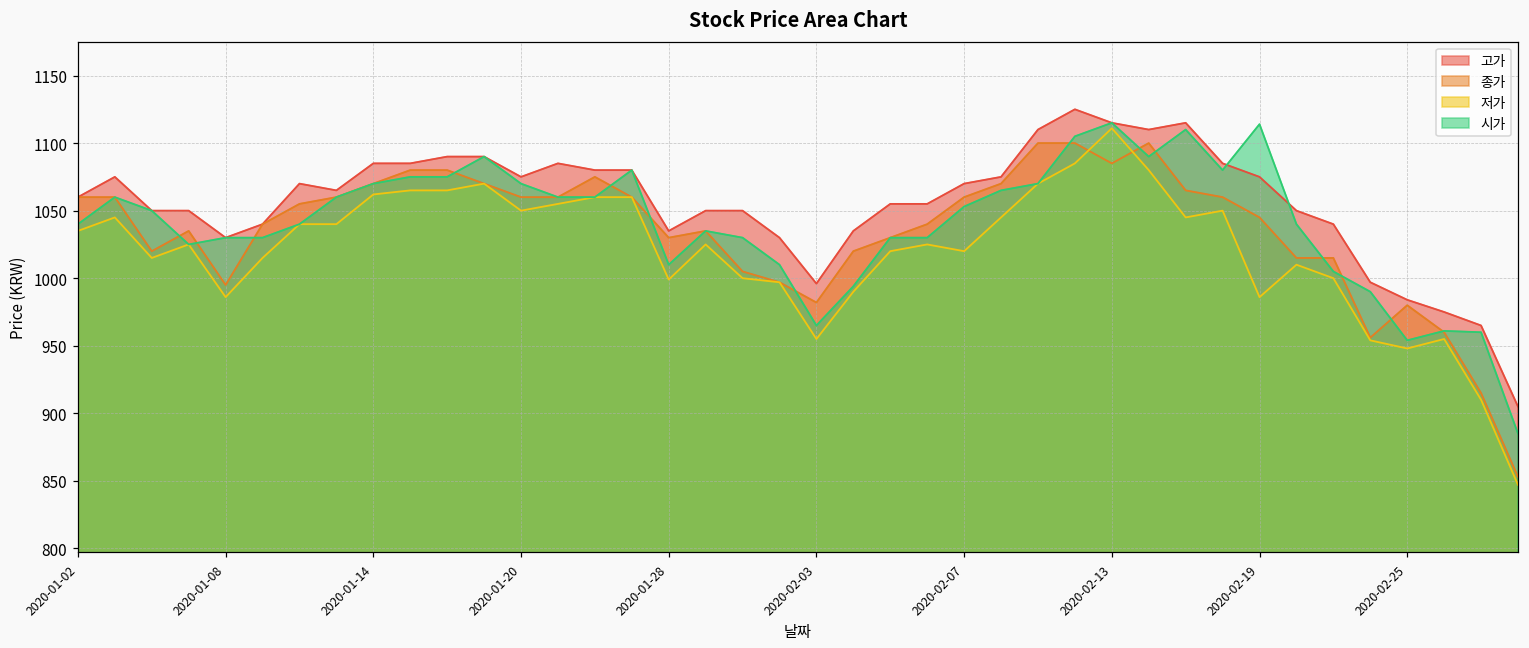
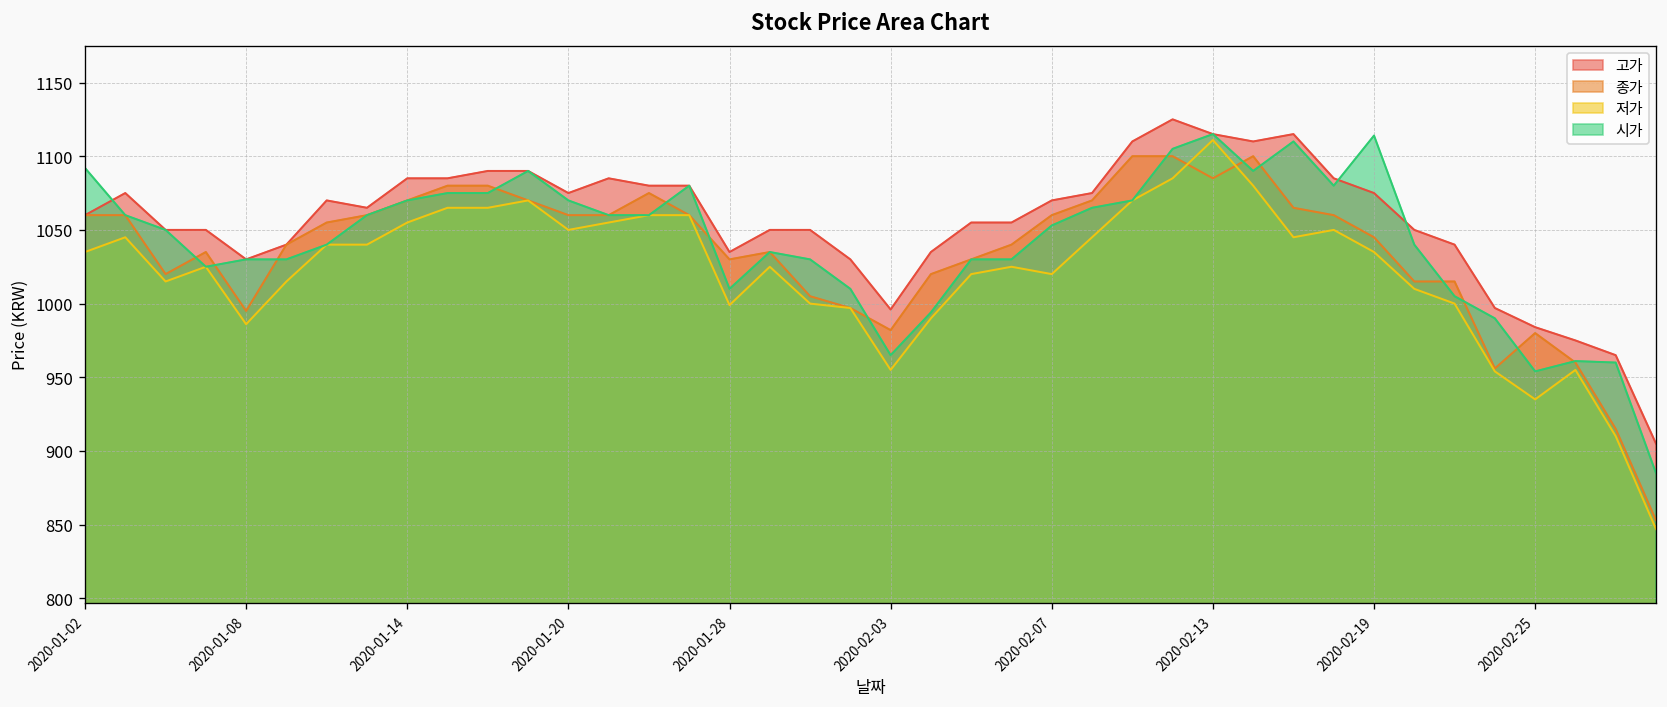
  {
    "저가": {
      "2020-01-02": 1035,
      "2020-01-08": 986,
-     "2020-01-14": 1062,
+     "2020-01-14": 1055,
      "2020-01-20": 1050,
      "2020-01-28": 999,
      "2020-02-03": 955,
      "2020-02-07": 1020,
      "2020-02-13": 1111,
-     "2020-02-19": 986,
-     "2020-02-25": 948
+     "2020-02-19": 1035,
+     "2020-02-25": 935
    },
    "시가": {
-     "2020-01-02": 1040,
+     "2020-01-02": 1092,
      "2020-01-20": 1070,
      "2020-01-28": 1010,
      "2020-02-03": 965,
      "2020-02-07": 1053,
      "2020-02-19": 1114,
      "2020-02-25": 954
    }
  }
